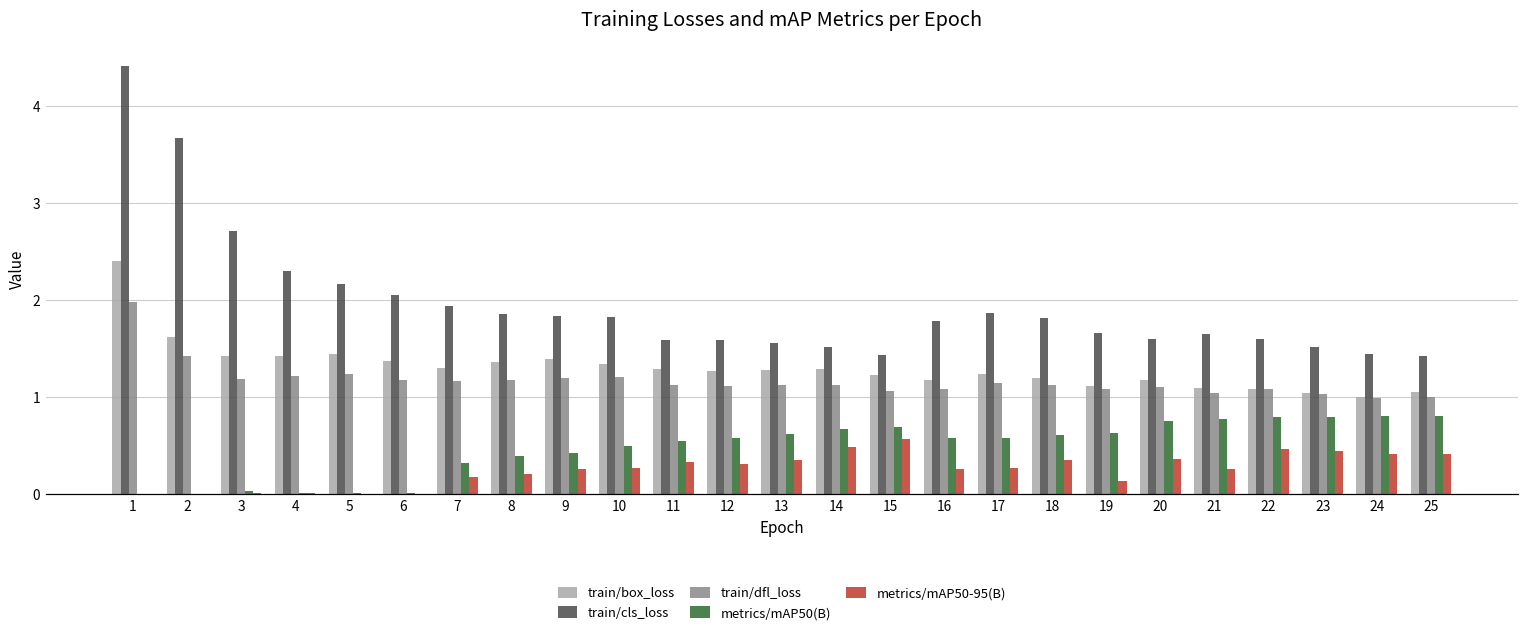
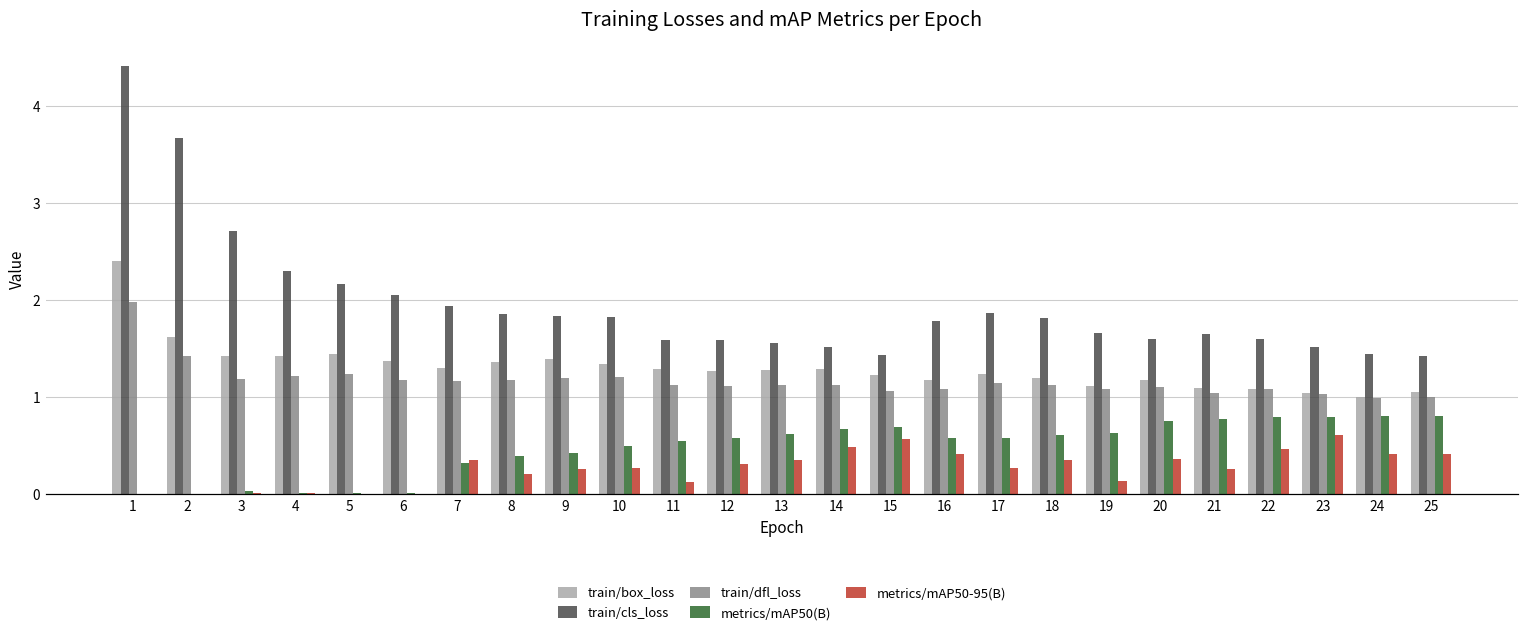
  {
    "metrics/mAP50-95(B)": {
-     "7": 0.2,
+     "7": 0.4,
      "8": 0.2,
      "9": 0.3,
      "10": 0.3,
-     "11": 0.3,
+     "11": 0.1,
      "12": 0.3,
      "13": 0.4,
      "14": 0.5,
      "15": 0.6,
-     "16": 0.3,
+     "16": 0.4,
      "17": 0.3,
      "18": 0.4,
      "19": 0.1,
      "20": 0.4,
      "21": 0.3,
      "22": 0.5,
-     "23": 0.4,
+     "23": 0.6,
      "24": 0.4,
      "25": 0.4
    }
  }
